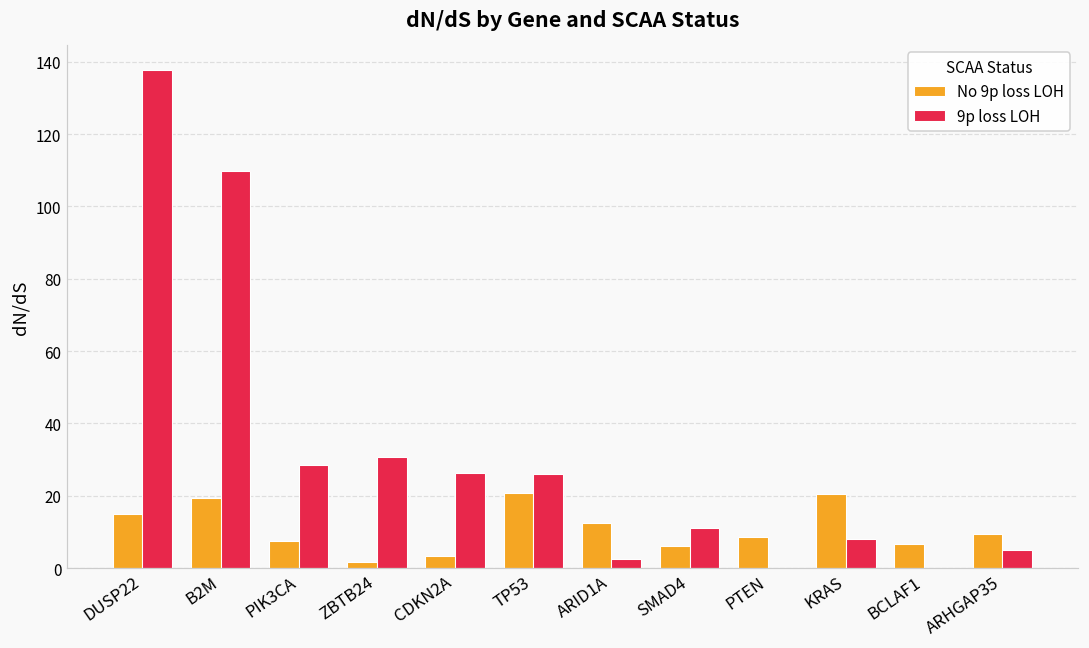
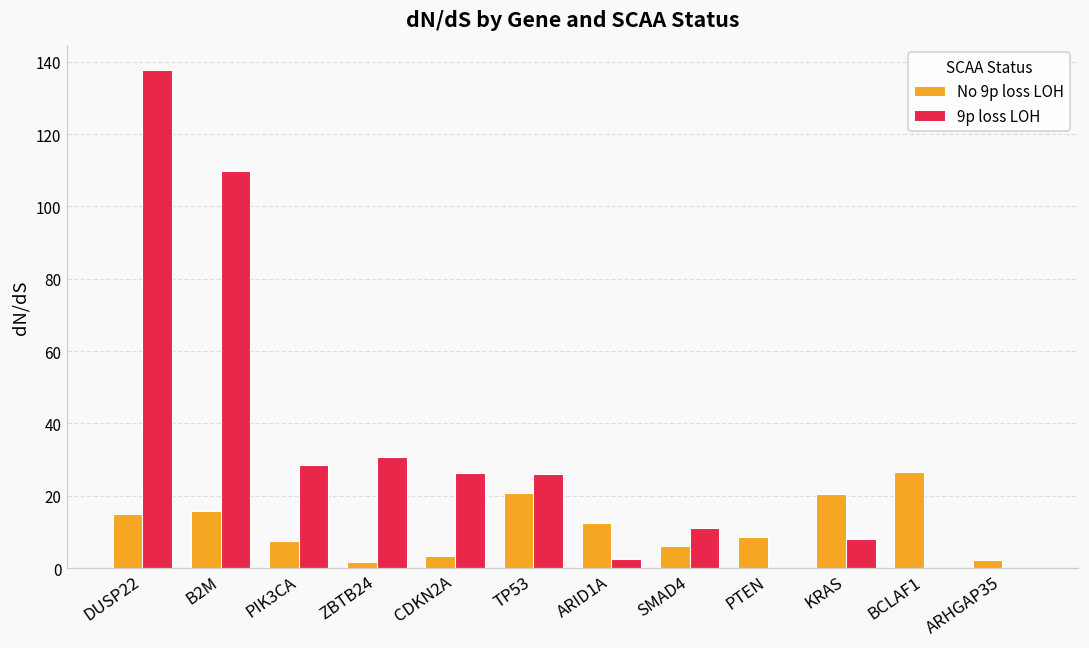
  {
    "No 9p loss LOH": {
      "DUSP22": 15,
-     "B2M": 19,
+     "B2M": 16,
      "PIK3CA": 7,
      "ZBTB24": 2,
      "CDKN2A": 3,
      "TP53": 21,
      "ARID1A": 13,
      "SMAD4": 6,
      "PTEN": 9,
      "KRAS": 21,
-     "BCLAF1": 7,
-     "ARHGAP35": 9
+     "BCLAF1": 26,
+     "ARHGAP35": 2
    },
    "9p loss LOH": {
      "DUSP22": 138,
      "B2M": 110,
      "PIK3CA": 29,
      "ZBTB24": 31,
      "CDKN2A": 26,
      "TP53": 26,
      "ARID1A": 2,
      "SMAD4": 11,
      "PTEN": 0,
      "KRAS": 8,
      "BCLAF1": 0,
-     "ARHGAP35": 5
+     "ARHGAP35": 0
    }
  }
